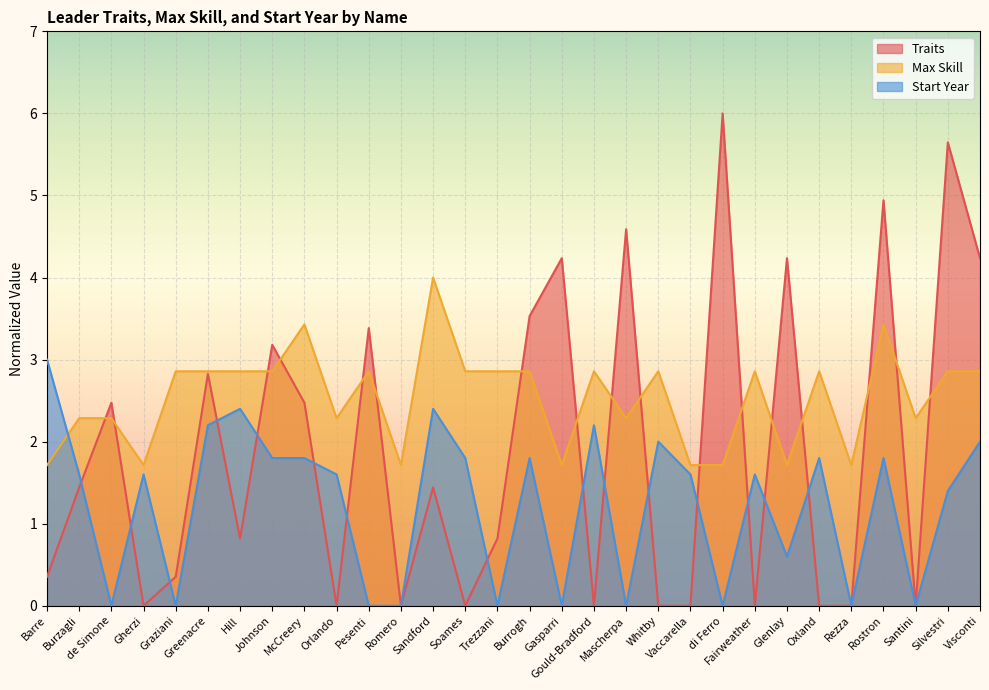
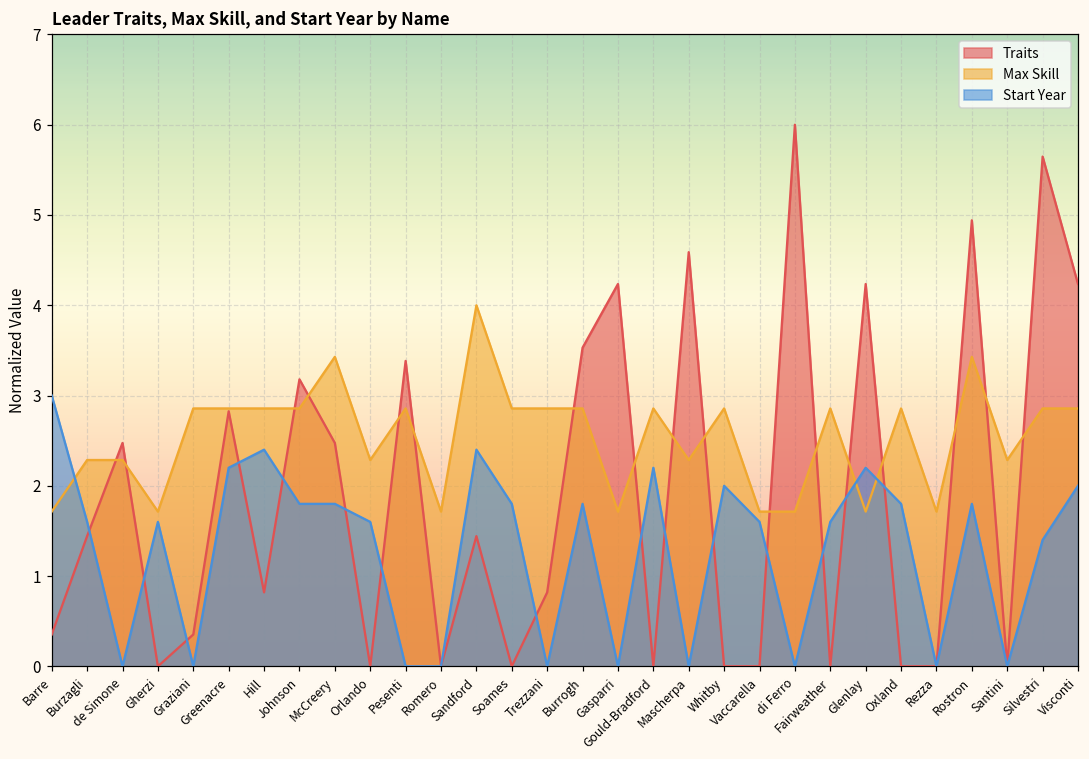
  {
    "Traits": {
      "Barre": 0.4,
      "Burzagli": 1.4,
      "de Simone": 2.5,
      "Gherzi": 0.0,
      "Graziani": 0.4,
      "Greenacre": 2.8,
      "Hill": 0.8,
      "Johnson": 3.2,
      "McCreery": 2.5,
      "Orlando": 0.0,
      "Pesenti": 3.4,
      "Sandford": 1.4,
      "Soames": 0.0,
      "Trezzani": 0.8,
      "Burrogh": 3.5,
      "Gasparri": 4.2,
      "Gould-Bradford": 0.0,
      "Mascherpa": 4.6,
      "Whitby": 0.0,
      "Vaccarella": 0.0,
      "di Ferro": 6.0,
      "Fairweather": 0.0,
      "Glenlay": 4.2,
      "Oxland": 0.0,
      "Rostron": 4.9,
      "Silvestri": 5.6,
      "Visconti": 4.2
    },
    "Max Skill": {
      "Barre": 1.7,
      "Burzagli": 2.3,
      "de Simone": 2.3,
      "Gherzi": 1.7,
      "Graziani": 2.9,
      "Greenacre": 2.9,
      "Hill": 2.9,
      "Johnson": 2.9,
      "McCreery": 3.4,
      "Orlando": 2.3,
      "Pesenti": 2.9,
      "Romero": 1.7,
      "Sandford": 4.0,
      "Soames": 2.9,
      "Trezzani": 2.9,
      "Burrogh": 2.9,
      "Gasparri": 1.7,
      "Gould-Bradford": 2.9,
      "Mascherpa": 2.3,
      "Whitby": 2.9,
      "Vaccarella": 1.7,
      "di Ferro": 1.7,
      "Fairweather": 2.9,
      "Glenlay": 1.7,
      "Oxland": 2.9,
      "Rezza": 1.7,
      "Rostron": 3.4,
      "Santini": 2.3,
      "Silvestri": 2.9,
      "Visconti": 2.9
    },
    "Start Year": {
      "Barre": 3.0,
      "Burzagli": 1.6,
      "de Simone": 0.0,
      "Gherzi": 1.6,
      "Graziani": 0.0,
      "Greenacre": 2.2,
      "Hill": 2.4,
      "Johnson": 1.8,
      "McCreery": 1.8,
      "Orlando": 1.6,
      "Pesenti": 0.0,
      "Sandford": 2.4,
      "Soames": 1.8,
      "Trezzani": 0.0,
      "Burrogh": 1.8,
      "Gasparri": 0.0,
      "Gould-Bradford": 2.2,
      "Mascherpa": 0.0,
      "Whitby": 2.0,
      "Vaccarella": 1.6,
      "di Ferro": 0.0,
      "Fairweather": 1.6,
-     "Glenlay": 0.6,
+     "Glenlay": 2.2,
      "Oxland": 1.8,
      "Rostron": 1.8,
      "Silvestri": 1.4,
      "Visconti": 2.0
    }
  }
